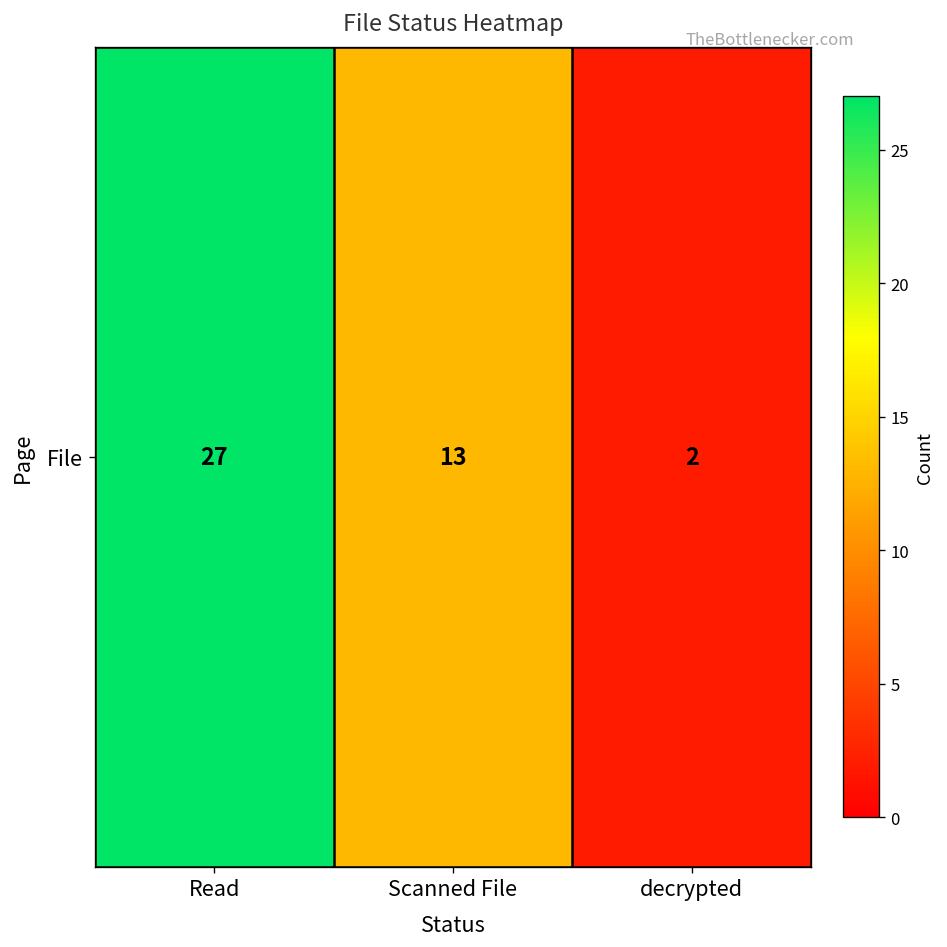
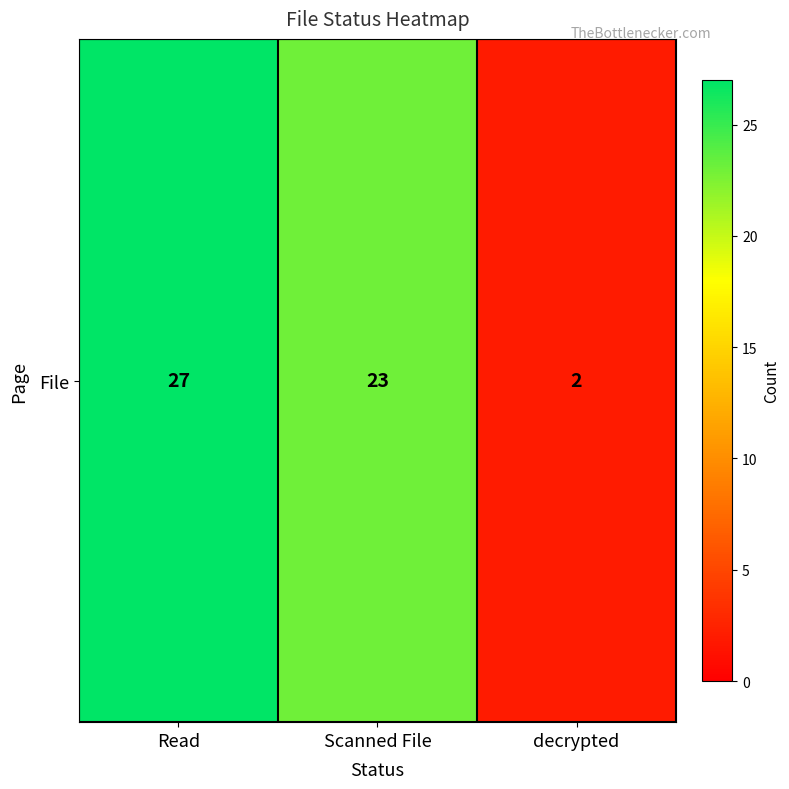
  {
    "File": {
      "Read": 27,
-     "Scanned File": 13,
+     "Scanned File": 23,
      "decrypted": 2
    }
  }
